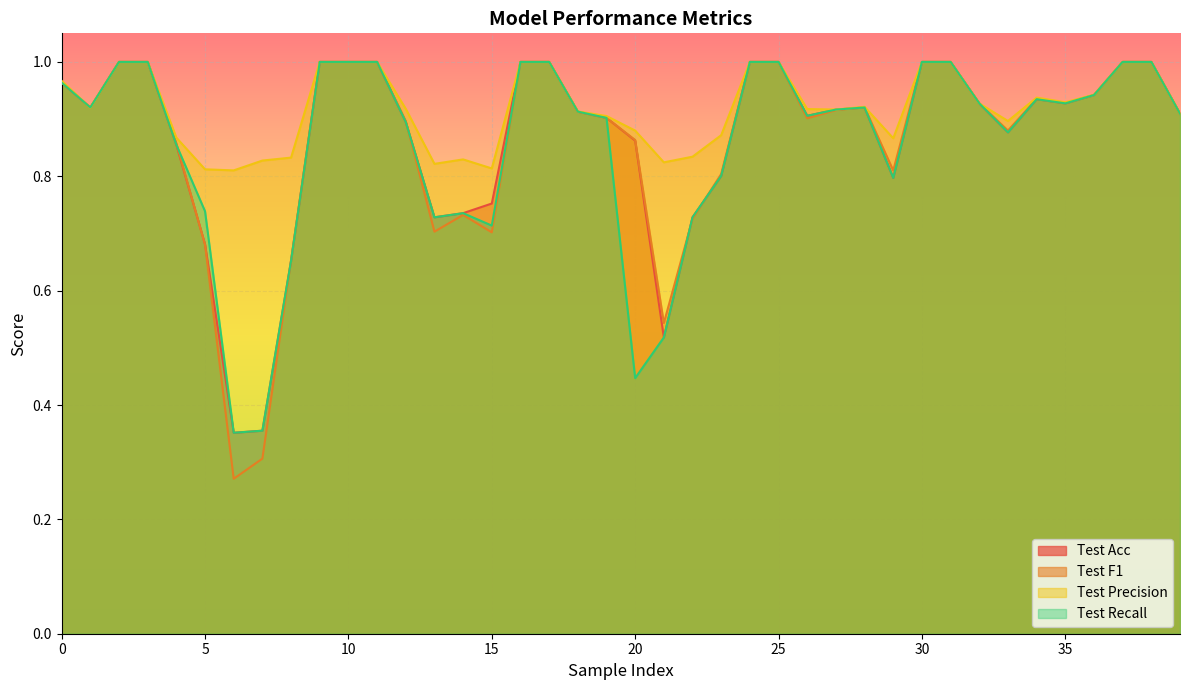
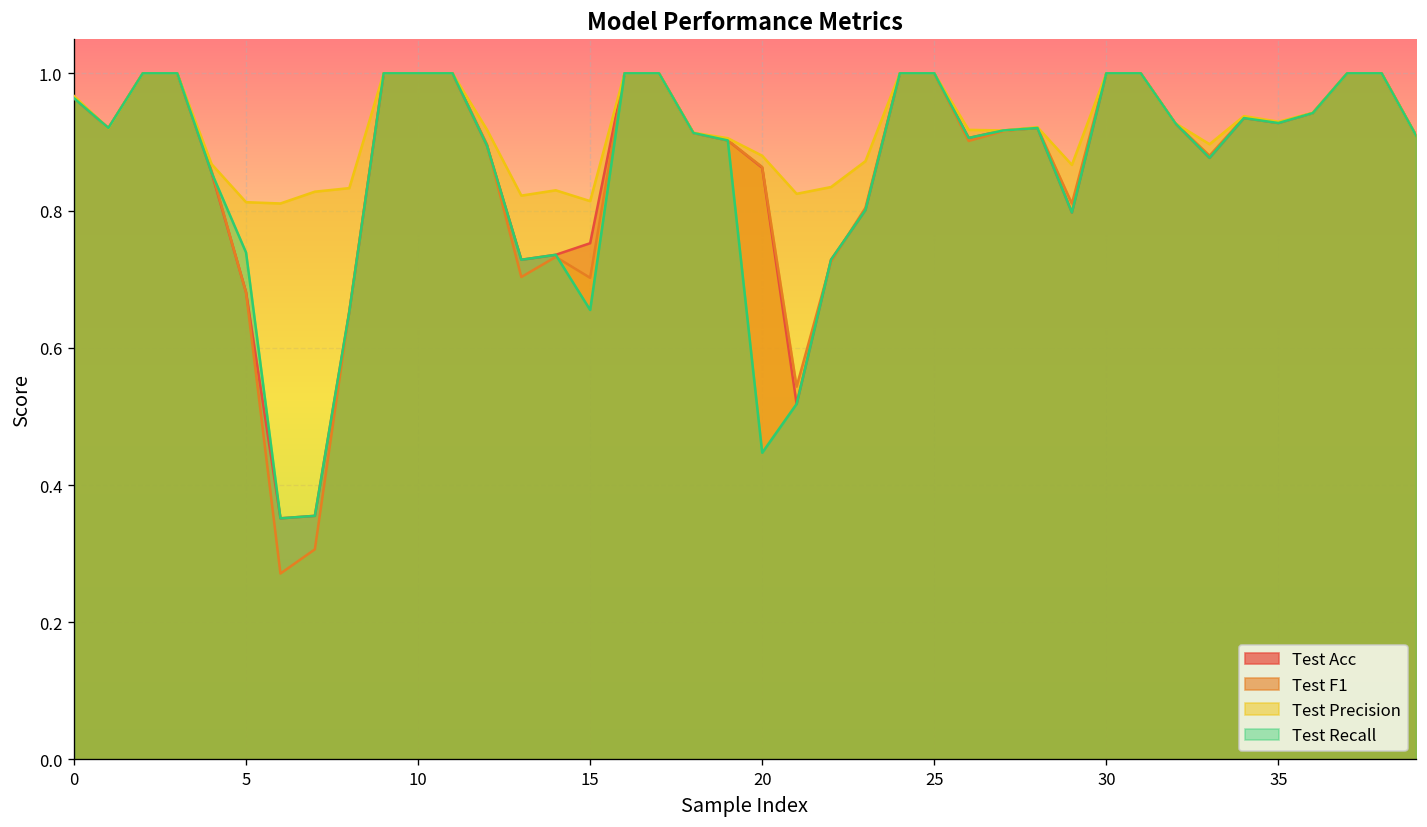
  {
    "Test Recall": {
      "5": 0.74,
-     "15": 0.71,
+     "15": 0.66,
      "20": 0.45
    }
  }
